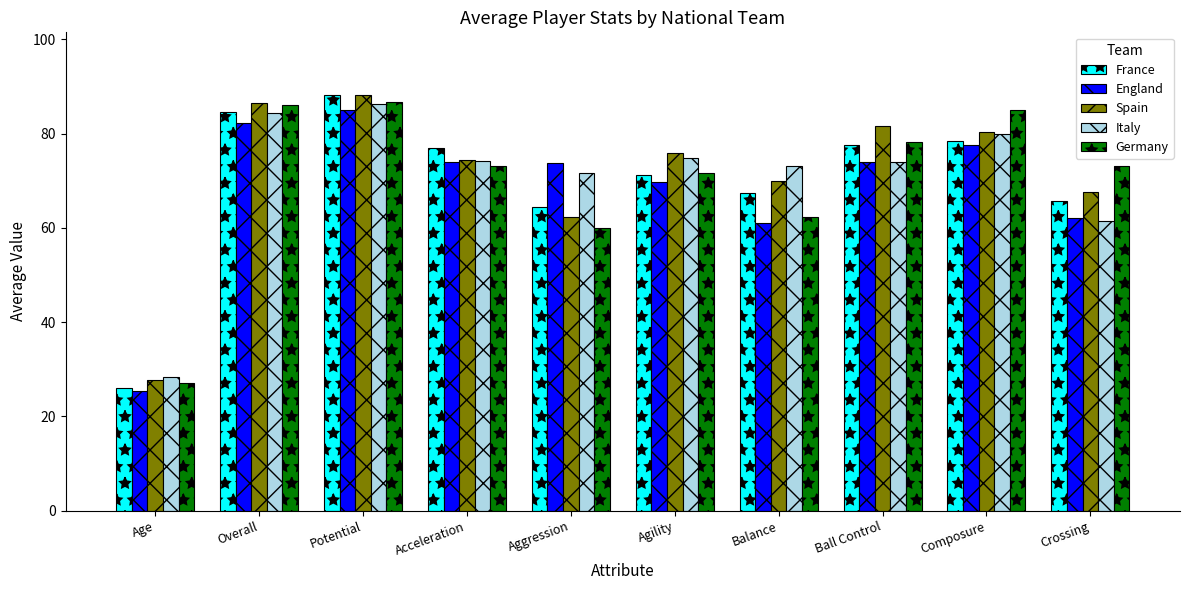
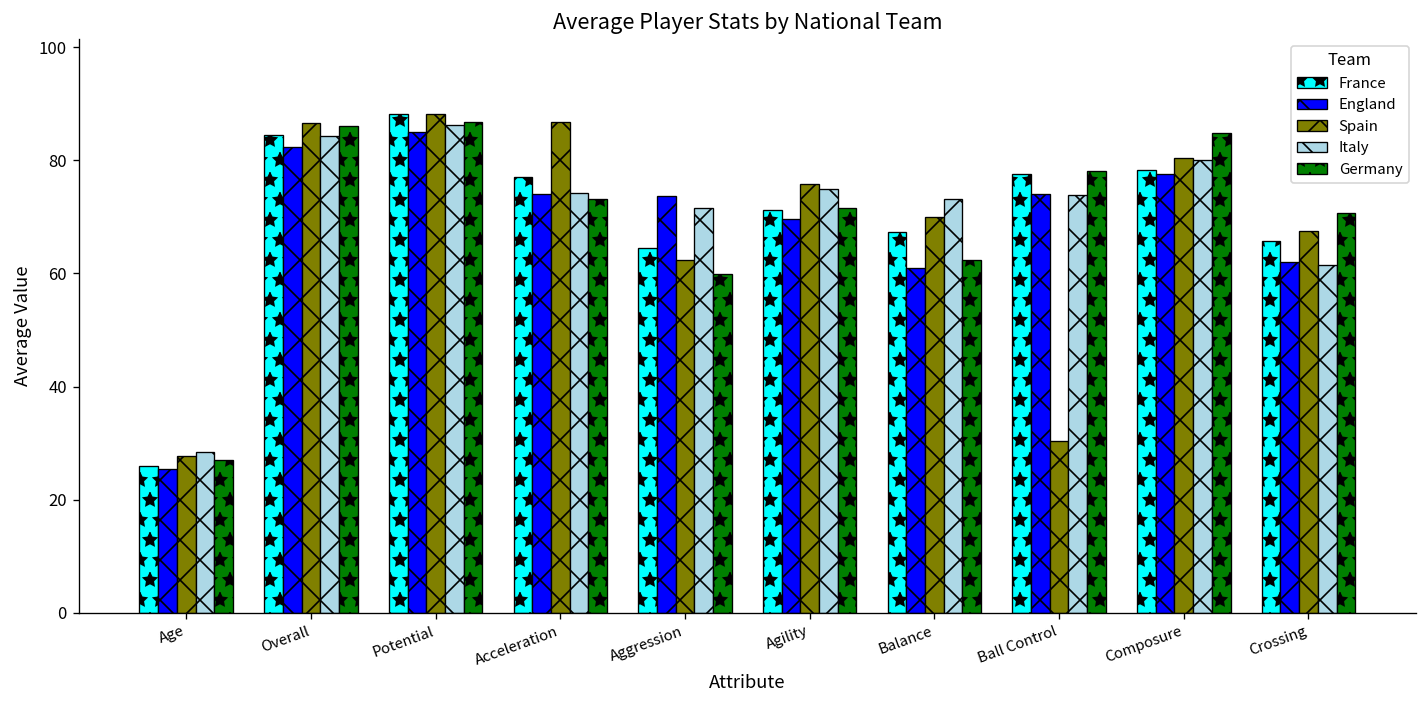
  {
    "France": {
      "Age": 26,
      "Overall": 85,
      "Potential": 88,
      "Acceleration": 77,
      "Aggression": 65,
      "Agility": 71,
      "Balance": 67,
      "Ball Control": 78,
      "Composure": 78,
      "Crossing": 66
    },
    "England": {
      "Age": 25,
      "Overall": 82,
      "Potential": 85,
      "Acceleration": 74,
      "Aggression": 74,
      "Agility": 70,
      "Balance": 61,
      "Ball Control": 74,
      "Composure": 78,
      "Crossing": 62
    },
    "Spain": {
      "Age": 28,
      "Overall": 87,
      "Potential": 88,
-     "Acceleration": 74,
+     "Acceleration": 87,
      "Aggression": 62,
      "Agility": 76,
      "Balance": 70,
-     "Ball Control": 82,
+     "Ball Control": 30,
      "Composure": 80,
      "Crossing": 68
    },
    "Italy": {
      "Age": 28,
      "Overall": 84,
      "Potential": 86,
      "Acceleration": 74,
      "Aggression": 72,
      "Agility": 75,
      "Balance": 73,
      "Ball Control": 74,
      "Composure": 80,
      "Crossing": 62
    },
    "Germany": {
      "Age": 27,
      "Overall": 86,
      "Potential": 87,
      "Acceleration": 73,
      "Aggression": 60,
      "Agility": 72,
      "Balance": 62,
      "Ball Control": 78,
      "Composure": 85,
-     "Crossing": 73
+     "Crossing": 71
    }
  }
